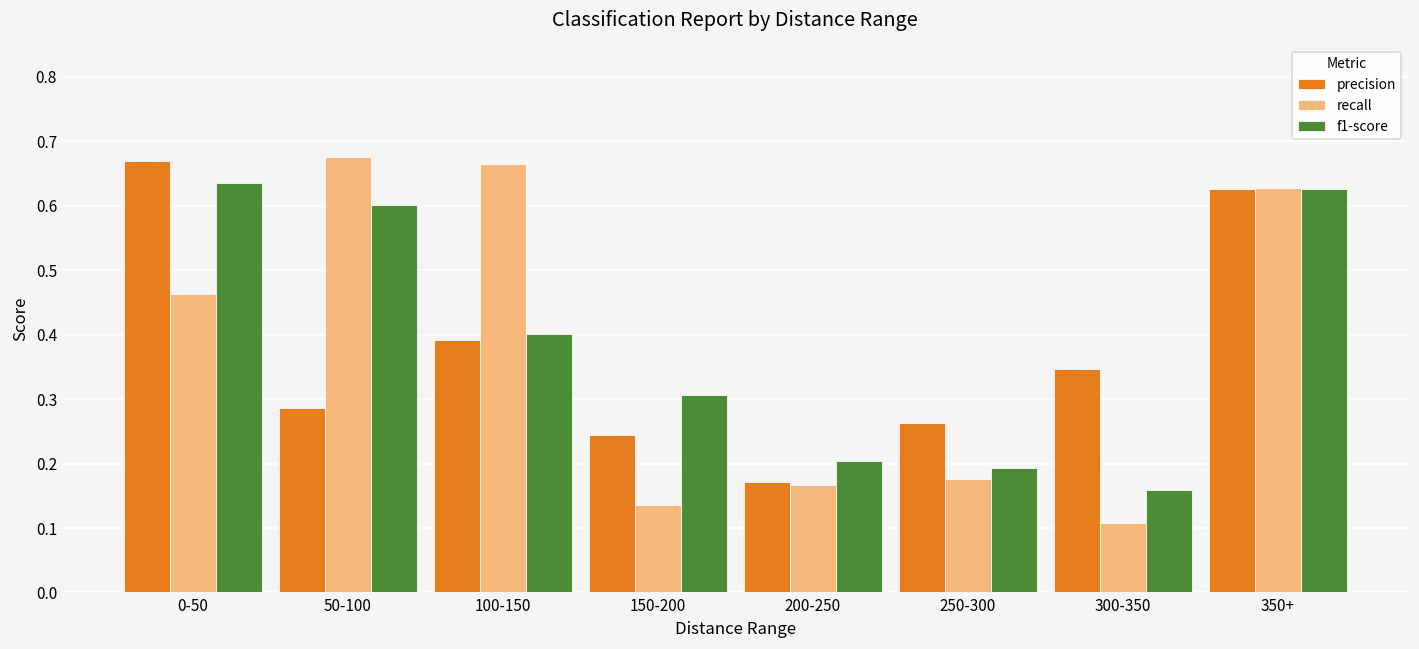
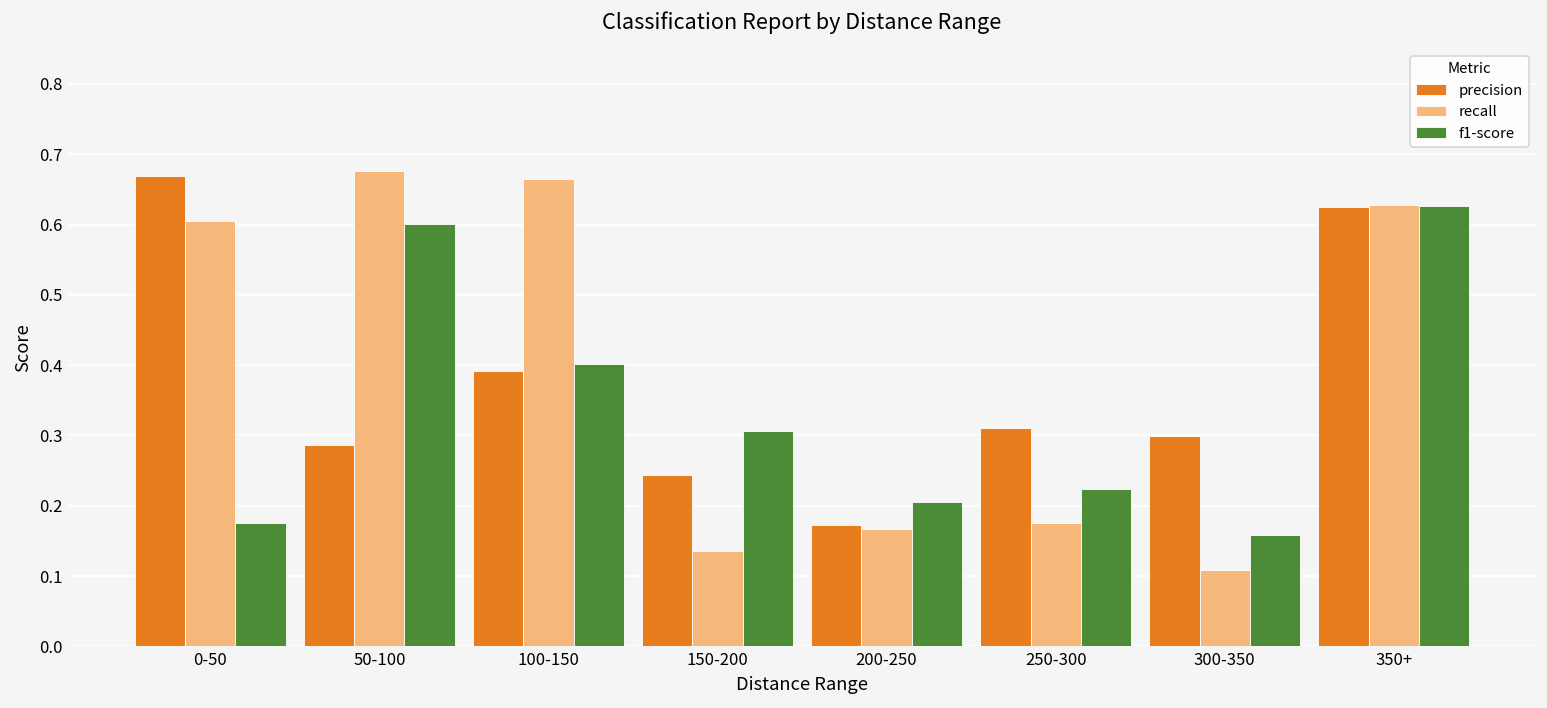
  {
    "precision": {
      "0-50": 0.67,
      "50-100": 0.29,
      "100-150": 0.39,
      "150-200": 0.24,
      "200-250": 0.17,
-     "250-300": 0.26,
-     "300-350": 0.35,
+     "250-300": 0.31,
+     "300-350": 0.30,
      "350+": 0.63
    },
    "recall": {
-     "0-50": 0.46,
+     "0-50": 0.60,
      "50-100": 0.68,
      "100-150": 0.66,
      "150-200": 0.14,
      "200-250": 0.17,
      "250-300": 0.18,
      "300-350": 0.11,
      "350+": 0.63
    },
    "f1-score": {
-     "0-50": 0.64,
+     "0-50": 0.17,
      "50-100": 0.60,
      "100-150": 0.40,
      "150-200": 0.31,
      "200-250": 0.20,
-     "250-300": 0.19,
+     "250-300": 0.22,
      "300-350": 0.16,
      "350+": 0.63
    }
  }
